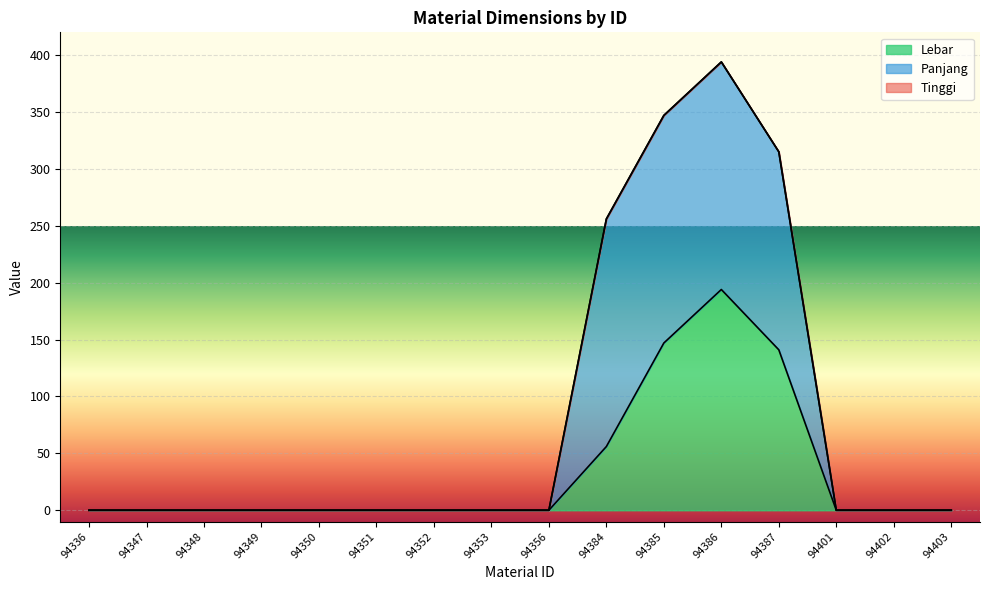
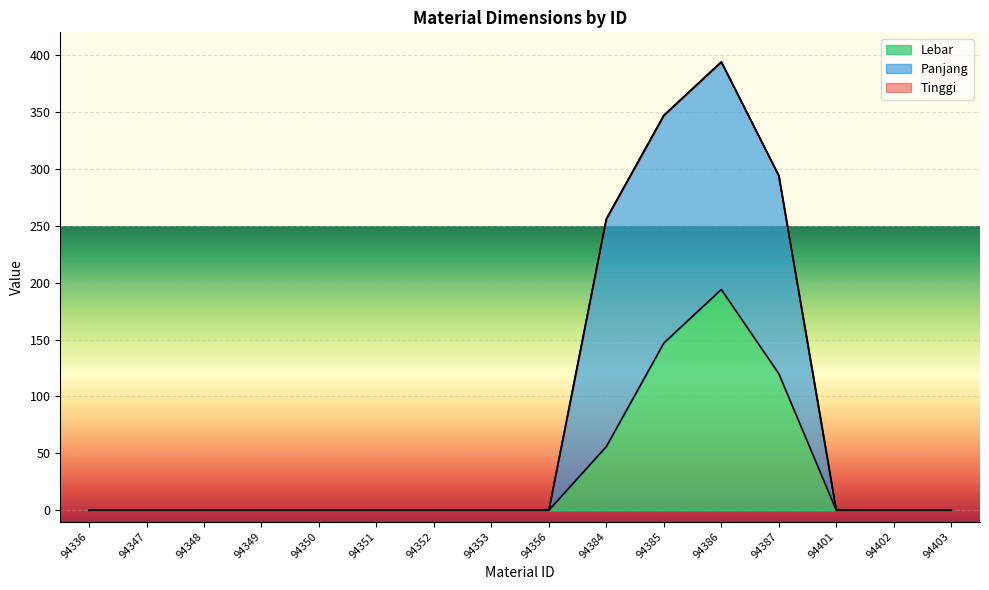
  {
    "Lebar": {
      "94384": 56,
      "94385": 147,
      "94386": 194,
-     "94387": 141
+     "94387": 120
    }
  }
